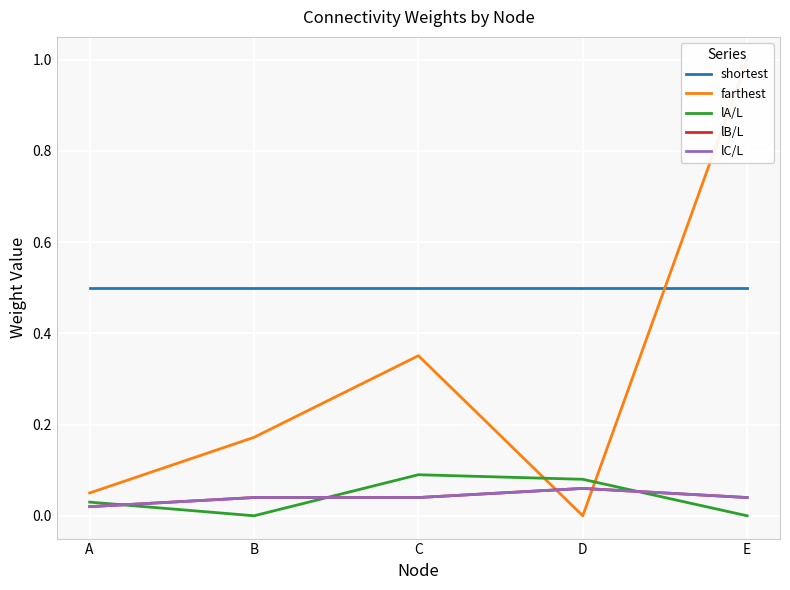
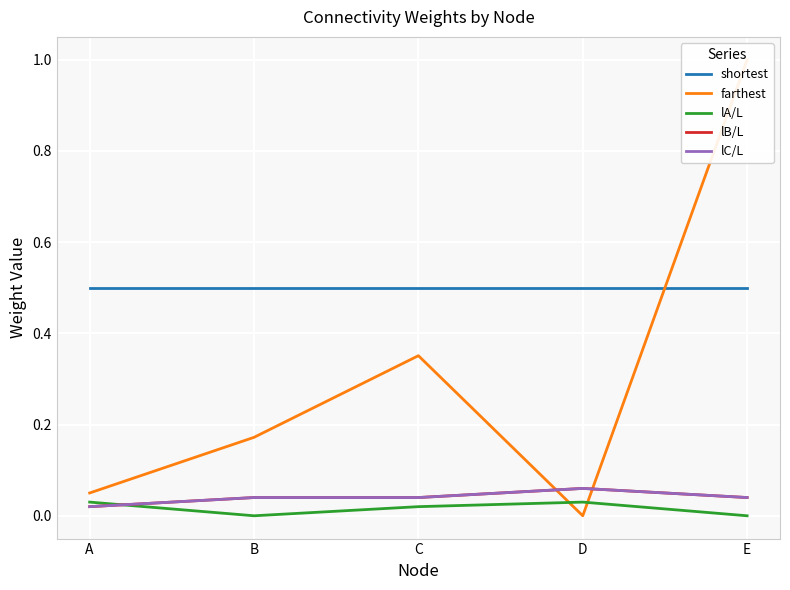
  {
    "shortest": {
      "A": 0.50,
      "B": 0.50,
      "C": 0.50,
      "D": 0.50,
      "E": 0.50
    },
    "farthest": {
      "A": 0.05,
      "B": 0.17,
      "C": 0.35,
      "D": 0.00
    },
    "lA/L": {
      "A": 0.03,
      "B": 0.00,
-     "C": 0.09,
-     "D": 0.08,
+     "C": 0.02,
+     "D": 0.03,
      "E": 0.00
    },
    "lC/L": {
      "A": 0.02,
      "B": 0.04,
      "C": 0.04,
      "D": 0.06,
      "E": 0.04
    }
  }
